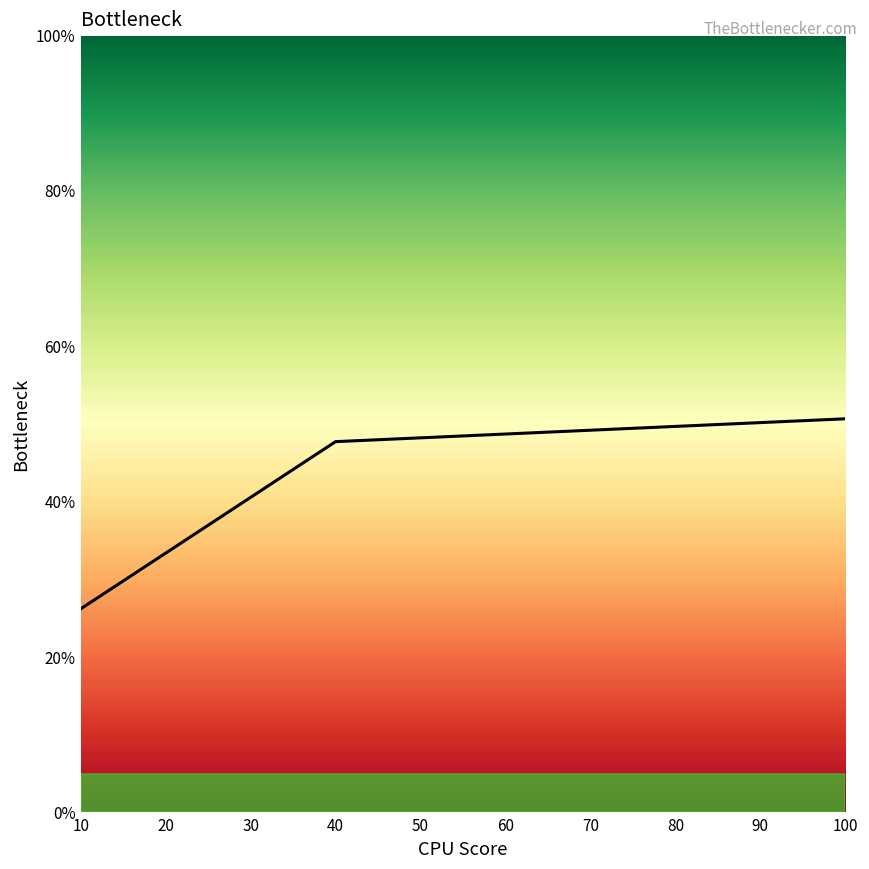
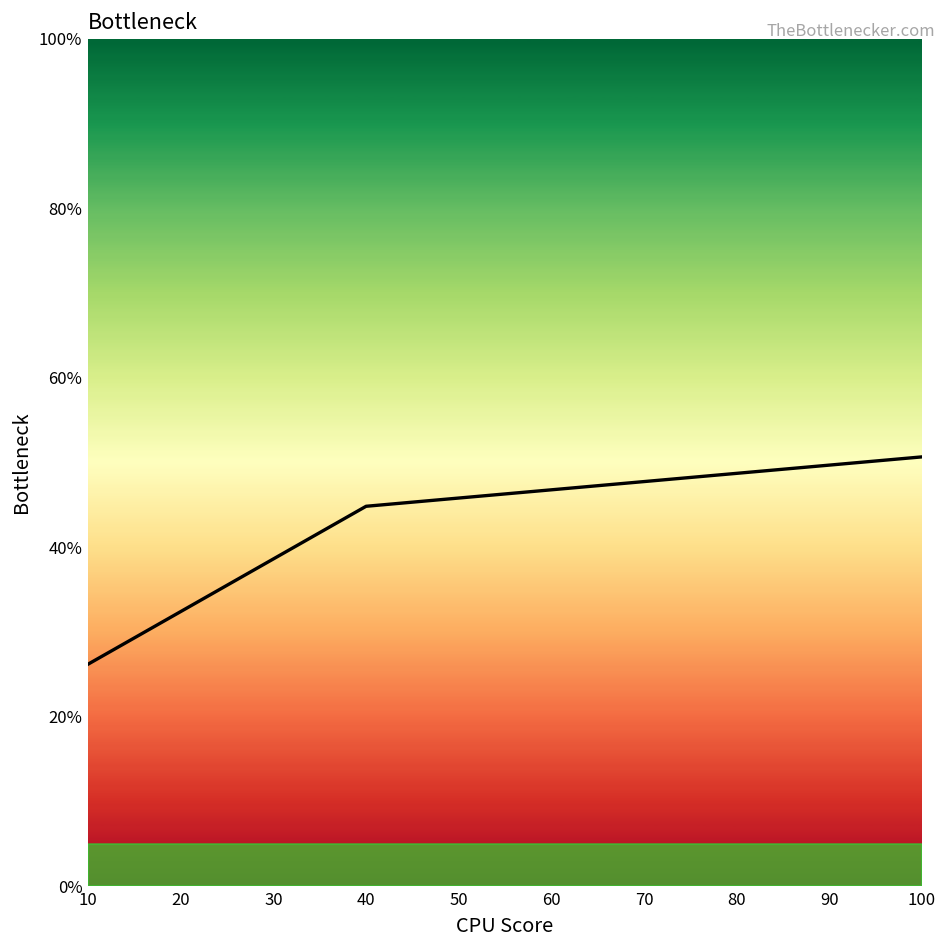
  {
    "10": "26%",
-   "40": "48%",
+   "40": "45%",
    "100": "51%"
  }
